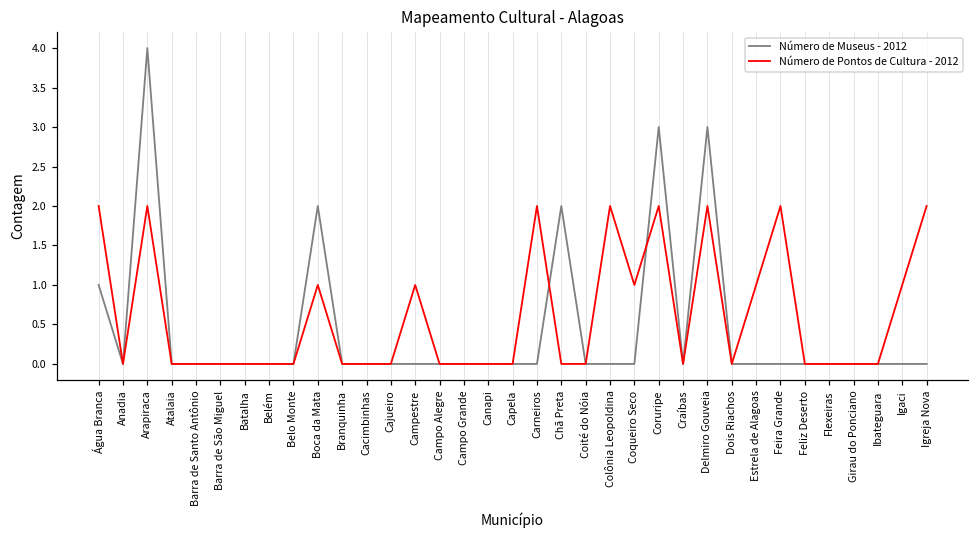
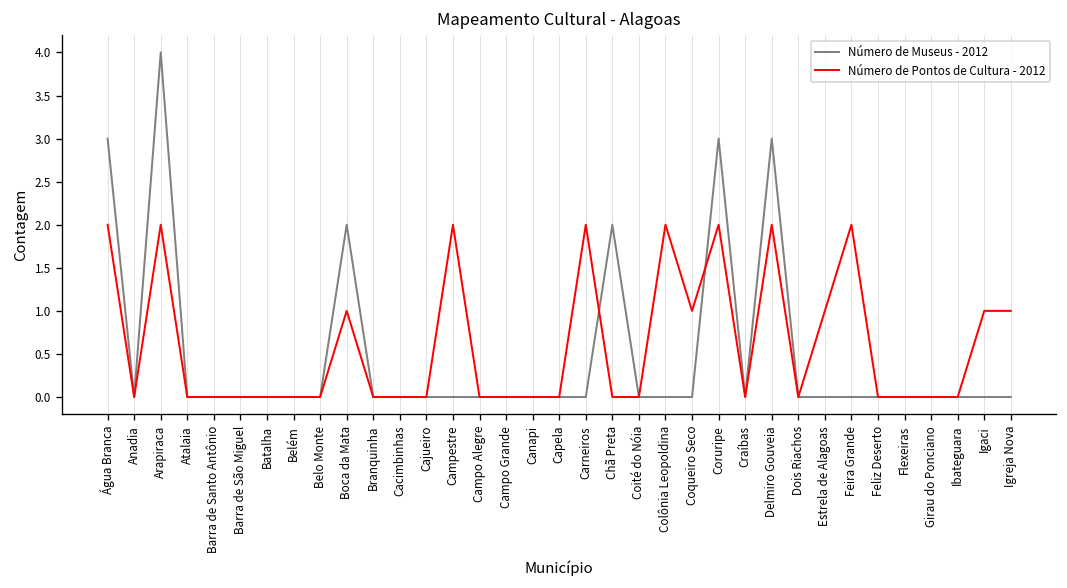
  {
    "Número de Museus - 2012": {
-     "Água Branca": 1,
+     "Água Branca": 3,
      "Arapiraca": 4,
      "Boca da Mata": 2,
      "Campestre": 0,
      "Carneiros": 0,
      "Chã Preta": 2,
      "Colônia Leopoldina": 0,
      "Coqueiro Seco": 0,
      "Coruripe": 3,
      "Delmiro Gouveia": 3,
      "Estrela de Alagoas": 0,
      "Feira Grande": 0,
      "Igaci": 0,
      "Igreja Nova": 0
    },
    "Número de Pontos de Cultura - 2012": {
      "Água Branca": 2,
      "Arapiraca": 2,
      "Boca da Mata": 1,
-     "Campestre": 1,
+     "Campestre": 2,
      "Carneiros": 2,
      "Chã Preta": 0,
      "Colônia Leopoldina": 2,
      "Coqueiro Seco": 1,
      "Coruripe": 2,
      "Delmiro Gouveia": 2,
      "Estrela de Alagoas": 1,
      "Feira Grande": 2,
      "Igaci": 1,
-     "Igreja Nova": 2
+     "Igreja Nova": 1
    }
  }
